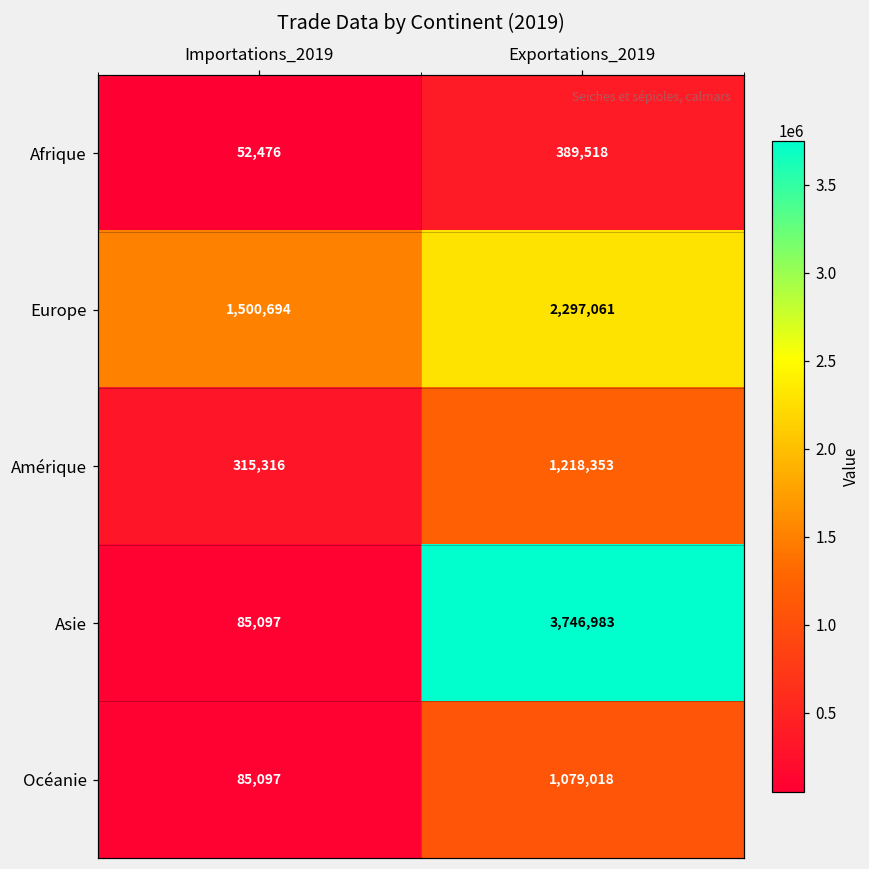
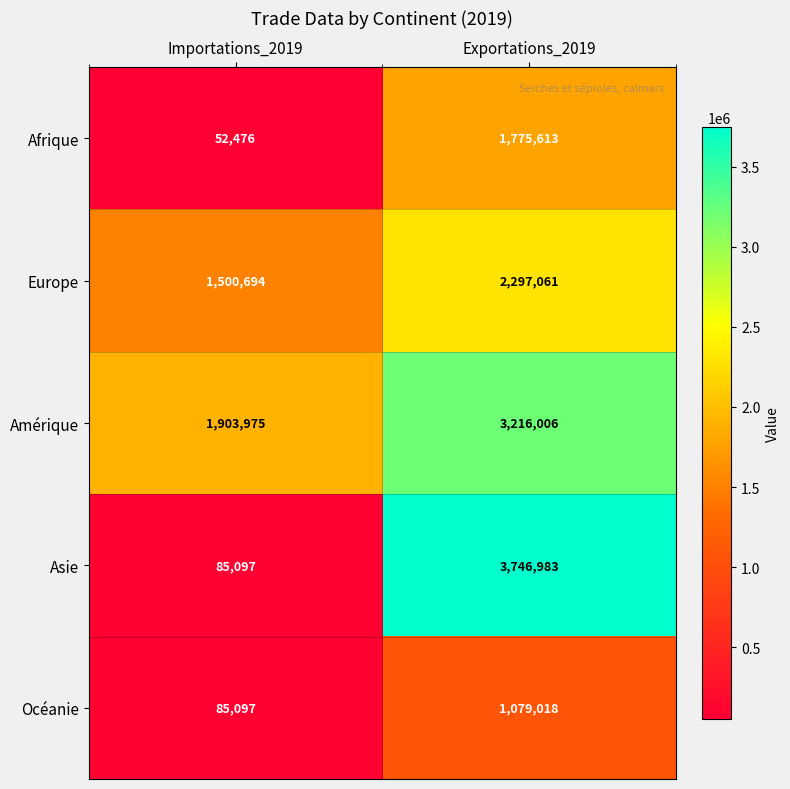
  {
    "Afrique": {
      "Importations_2019": "52,476",
-     "Exportations_2019": "389,518"
+     "Exportations_2019": "1,775,613"
    },
    "Europe": {
      "Importations_2019": "1,500,694",
      "Exportations_2019": "2,297,061"
    },
    "Amérique": {
-     "Importations_2019": "315,316",
-     "Exportations_2019": "1,218,353"
+     "Importations_2019": "1,903,975",
+     "Exportations_2019": "3,216,006"
    },
    "Asie": {
      "Importations_2019": "85,097",
      "Exportations_2019": "3,746,983"
    },
    "Océanie": {
      "Importations_2019": "85,097",
      "Exportations_2019": "1,079,018"
    }
  }
